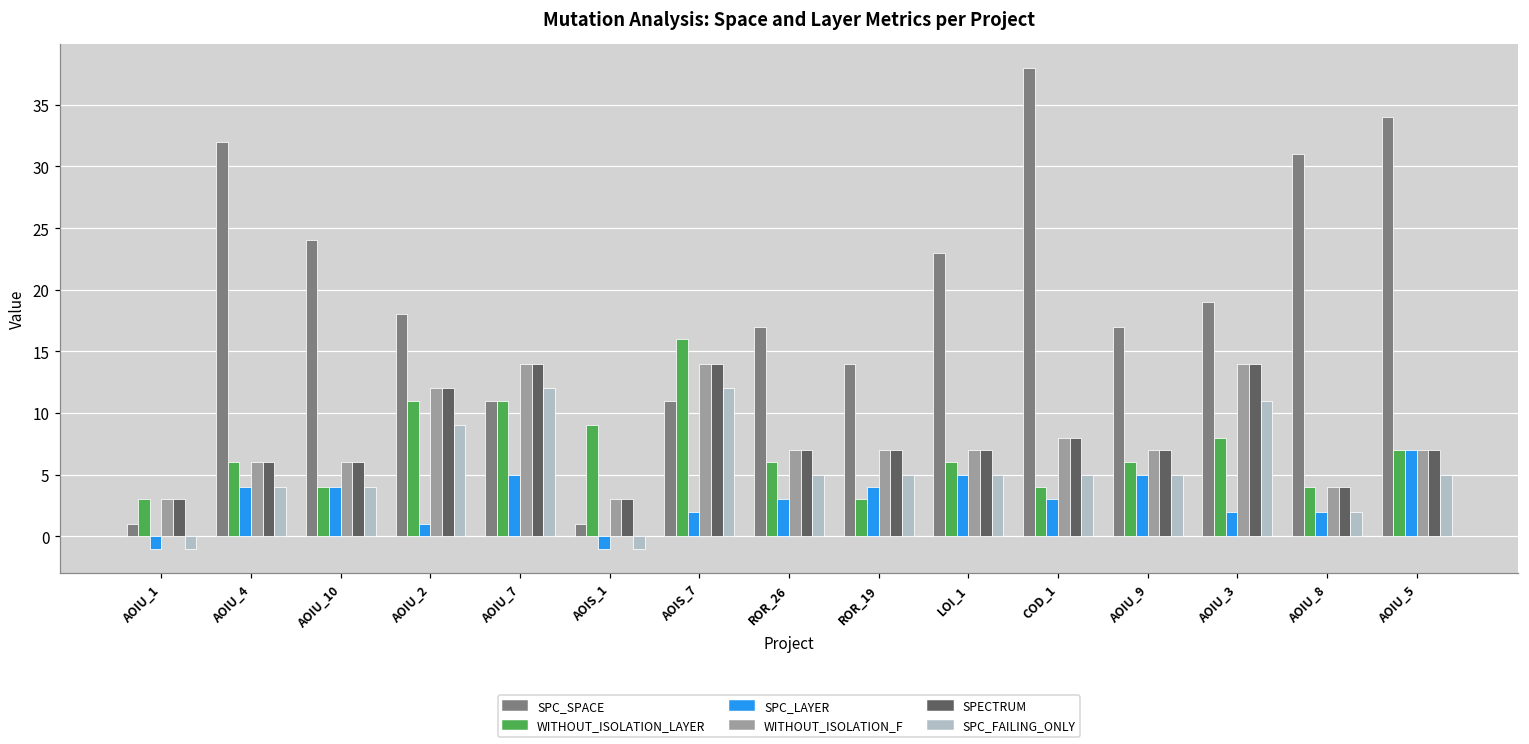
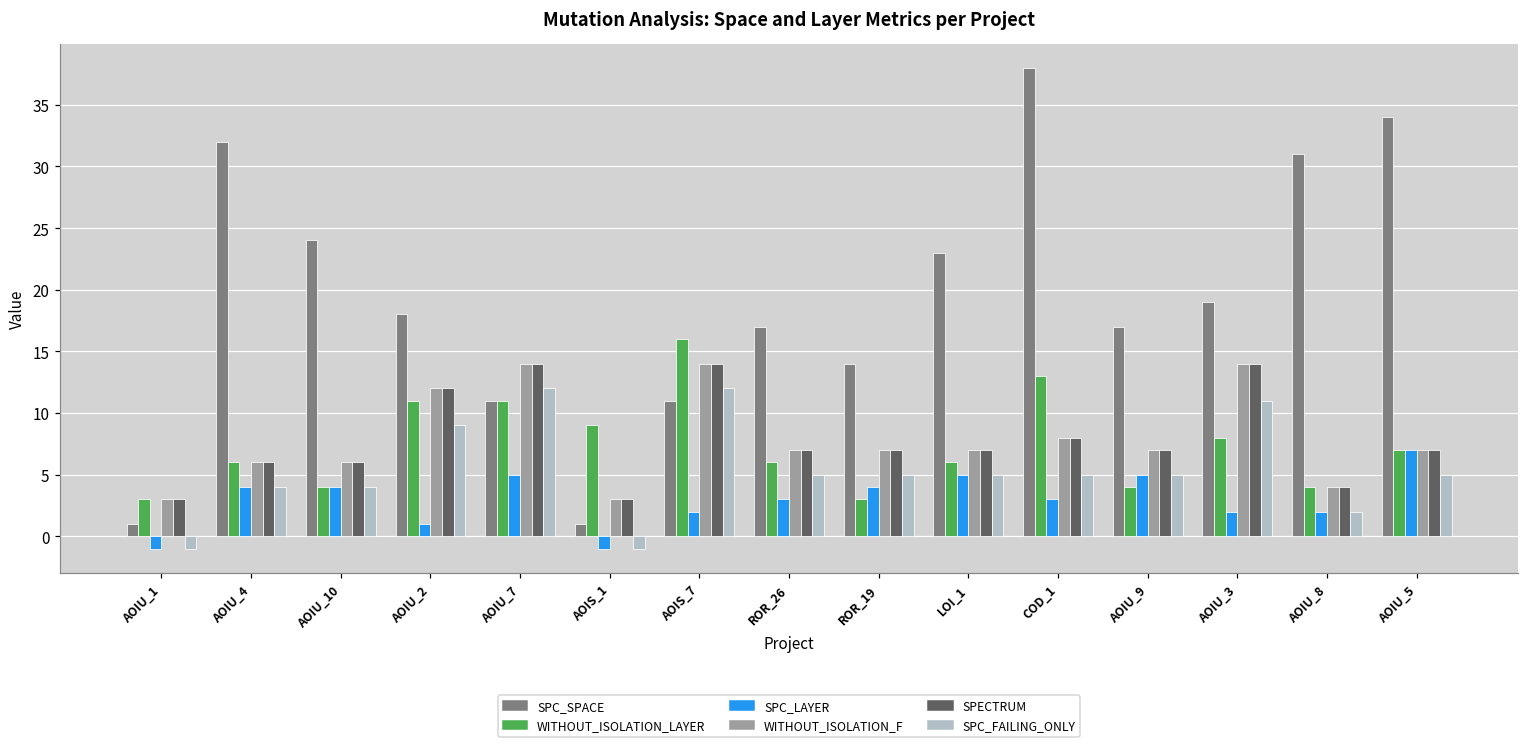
  {
    "WITHOUT_ISOLATION_LAYER": {
      "AOIU_1": 3,
      "AOIU_4": 6,
      "AOIU_10": 4,
      "AOIU_2": 11,
      "AOIU_7": 11,
      "AOIS_1": 9,
      "AOIS_7": 16,
      "ROR_26": 6,
      "ROR_19": 3,
      "LOI_1": 6,
-     "COD_1": 4,
-     "AOIU_9": 6,
+     "COD_1": 13,
+     "AOIU_9": 4,
      "AOIU_3": 8,
      "AOIU_8": 4,
      "AOIU_5": 7
    },
    "SPC_LAYER": {
      "AOIU_1": -1,
      "AOIU_4": 4,
      "AOIU_10": 4,
      "AOIU_2": 1,
      "AOIU_7": 5,
      "AOIS_1": -1,
      "AOIS_7": 2,
      "ROR_26": 3,
      "ROR_19": 4,
      "LOI_1": 5,
      "COD_1": 3,
      "AOIU_9": 5,
      "AOIU_3": 2,
      "AOIU_8": 2,
      "AOIU_5": 7
    }
  }
